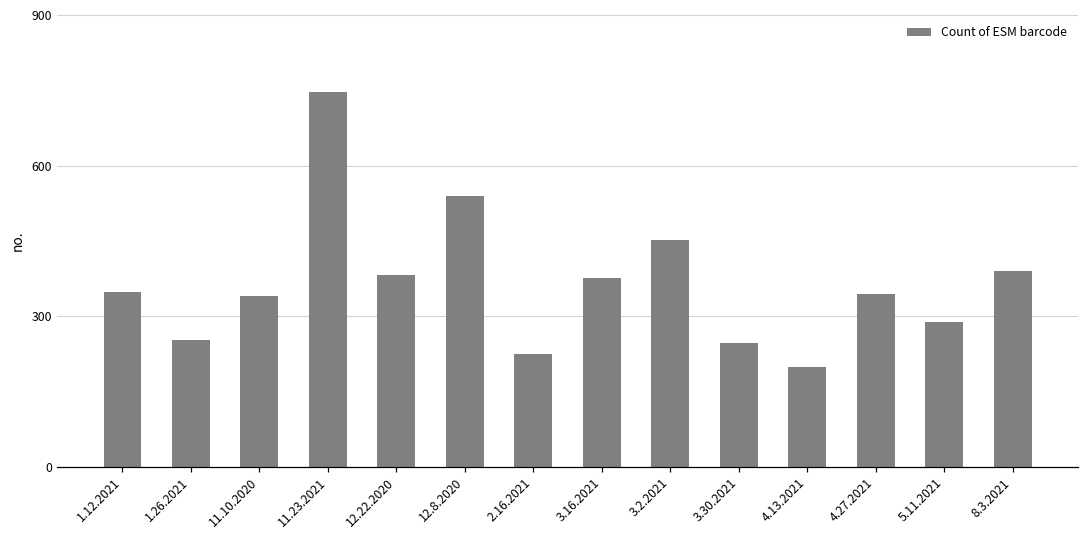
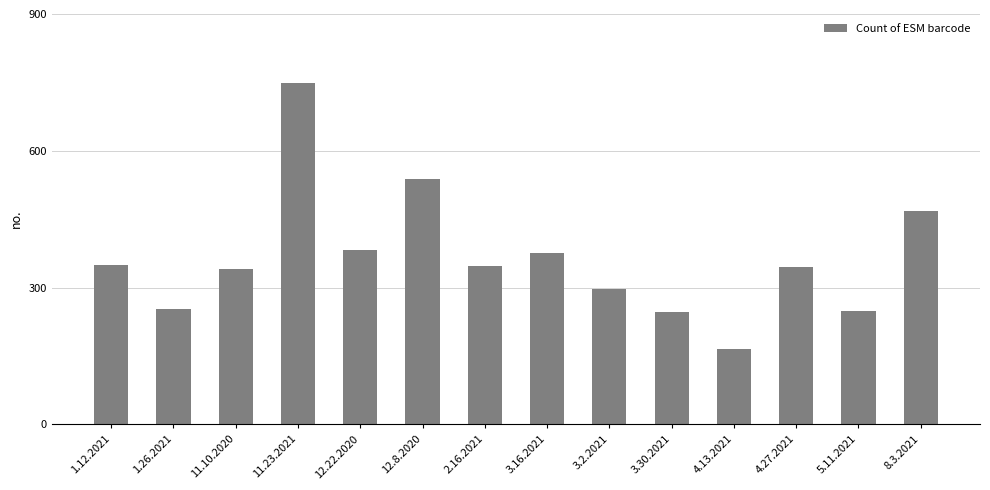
  {
    "1.12.2021": 350,
    "1.26.2021": 250,
    "11.10.2020": 340,
    "11.23.2021": 750,
    "12.22.2020": 380,
    "12.8.2020": 540,
-   "2.16.2021": 220,
+   "2.16.2021": 350,
    "3.16.2021": 380,
-   "3.2.2021": 450,
+   "3.2.2021": 300,
    "3.30.2021": 250,
-   "4.13.2021": 200,
+   "4.13.2021": 170,
    "4.27.2021": 350,
-   "5.11.2021": 290,
-   "8.3.2021": 390
+   "5.11.2021": 250,
+   "8.3.2021": 470
  }
